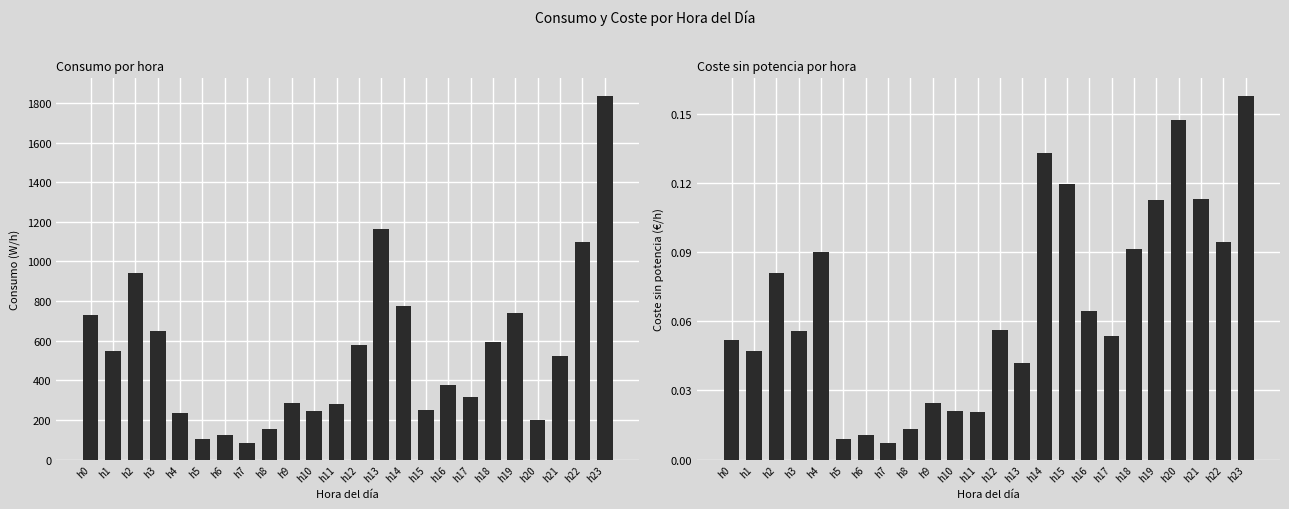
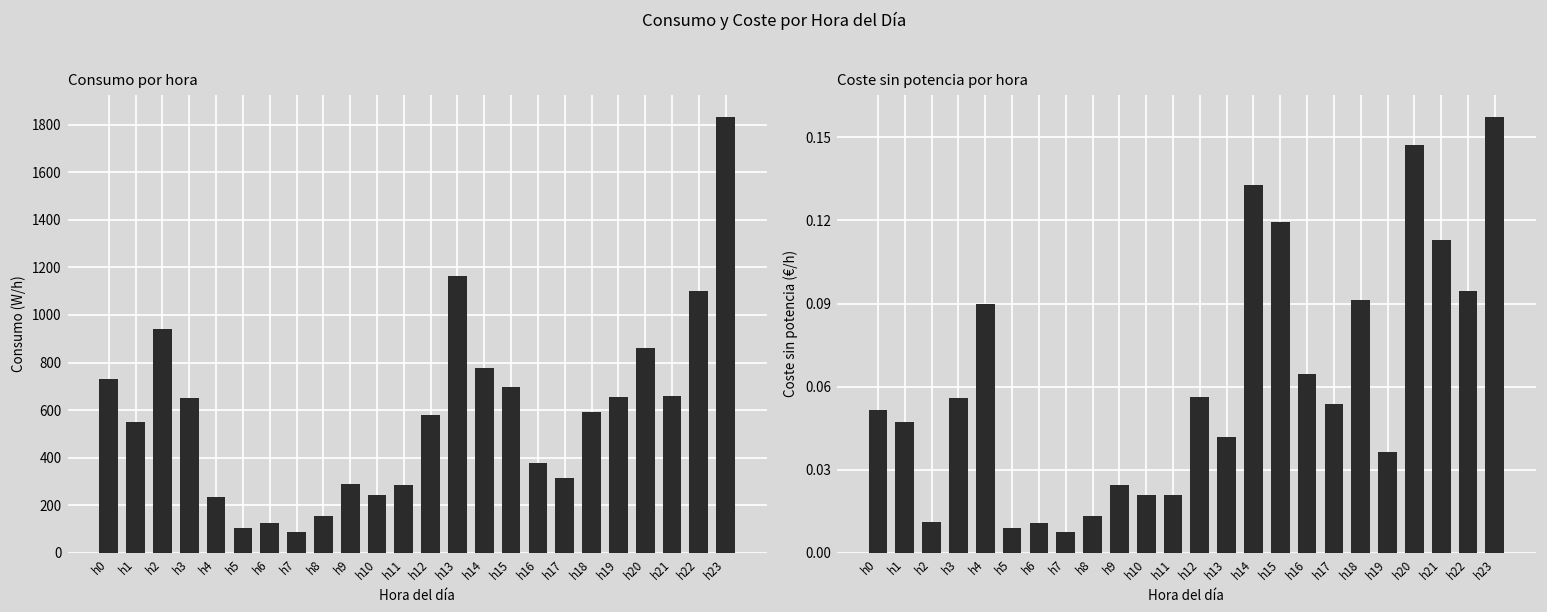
  {
    "Consumo por hora": {
      "h0": 730,
      "h1": 550,
      "h2": 940,
      "h3": 650,
      "h4": 230,
      "h5": 100,
      "h6": 120,
      "h7": 90,
      "h8": 160,
      "h9": 290,
      "h10": 240,
      "h11": 280,
      "h12": 580,
      "h13": 1170,
      "h14": 780,
-     "h15": 250,
+     "h15": 700,
      "h16": 380,
      "h17": 310,
      "h18": 590,
-     "h19": 740,
-     "h20": 200,
-     "h21": 520,
+     "h19": 660,
+     "h20": 860,
+     "h21": 660,
      "h22": 1100,
      "h23": 1830
    },
    "Coste sin potencia por hora": {
      "h0": 0.052,
      "h1": 0.047,
-     "h2": 0.081,
+     "h2": 0.011,
      "h3": 0.056,
      "h4": 0.090,
      "h5": 0.009,
      "h6": 0.011,
      "h7": 0.007,
      "h8": 0.013,
      "h9": 0.025,
      "h10": 0.021,
      "h11": 0.021,
      "h12": 0.056,
      "h13": 0.042,
      "h14": 0.133,
      "h15": 0.120,
      "h16": 0.065,
      "h17": 0.054,
      "h18": 0.091,
-     "h19": 0.113,
+     "h19": 0.037,
      "h20": 0.147,
      "h21": 0.113,
      "h22": 0.094,
      "h23": 0.158
    }
  }
